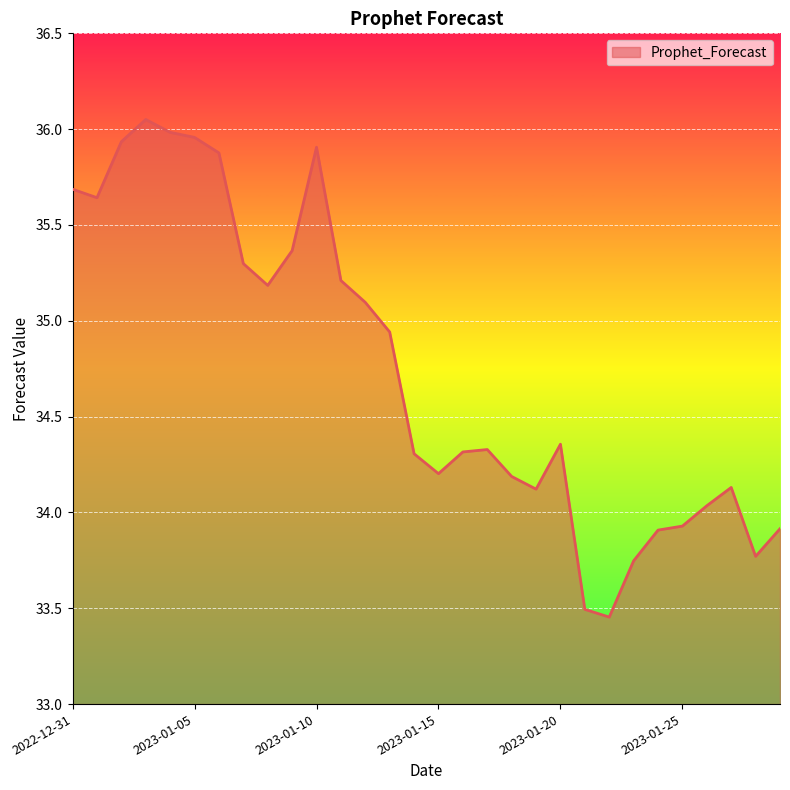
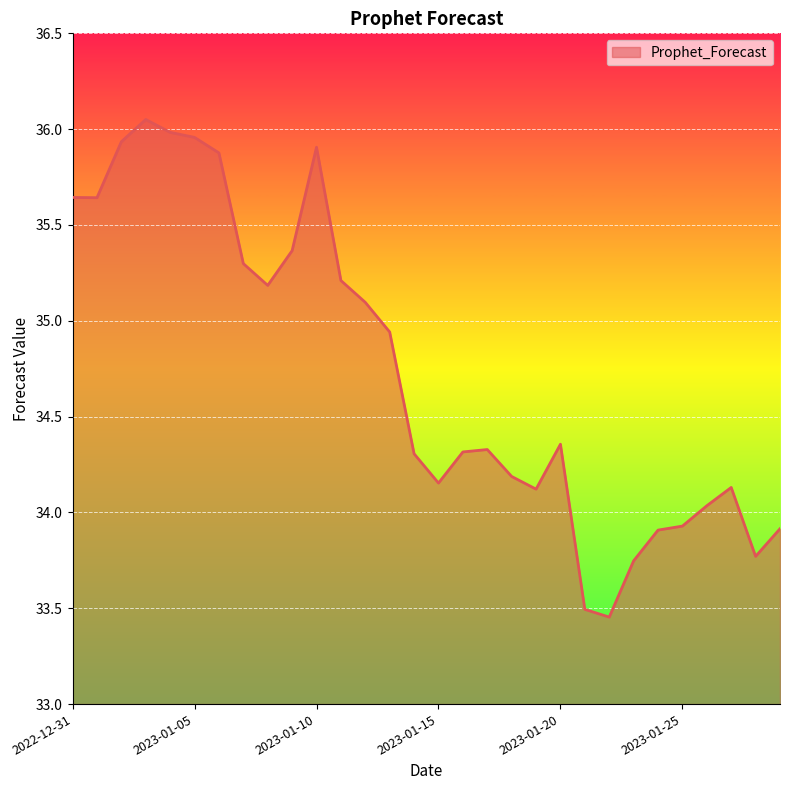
  {
-   "2022-12-31": 35.69,
+   "2022-12-31": 35.64,
    "2023-01-05": 35.96,
    "2023-01-10": 35.91,
-   "2023-01-15": 34.20,
+   "2023-01-15": 34.15,
    "2023-01-20": 34.36,
    "2023-01-25": 33.93
  }
